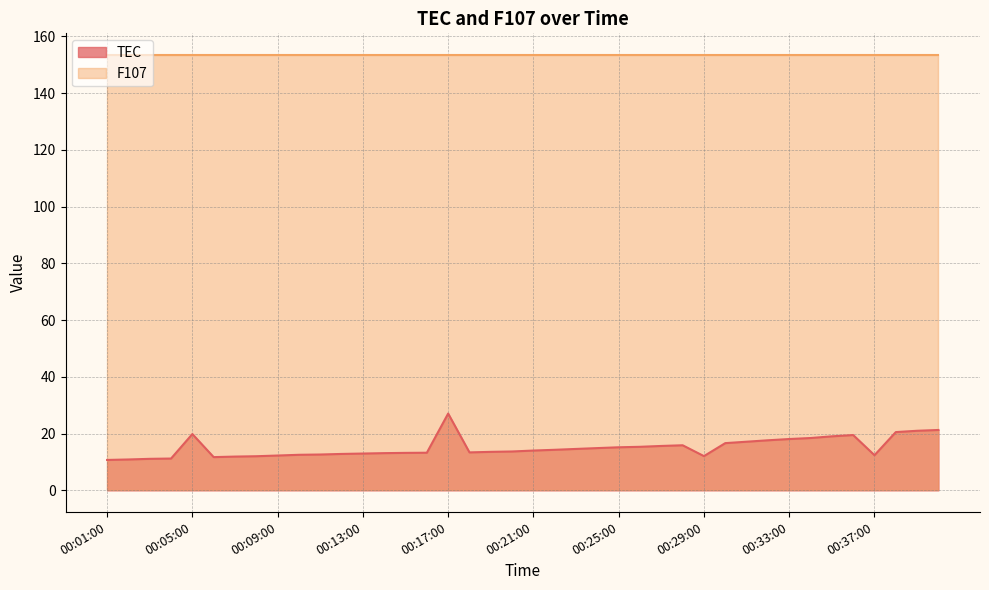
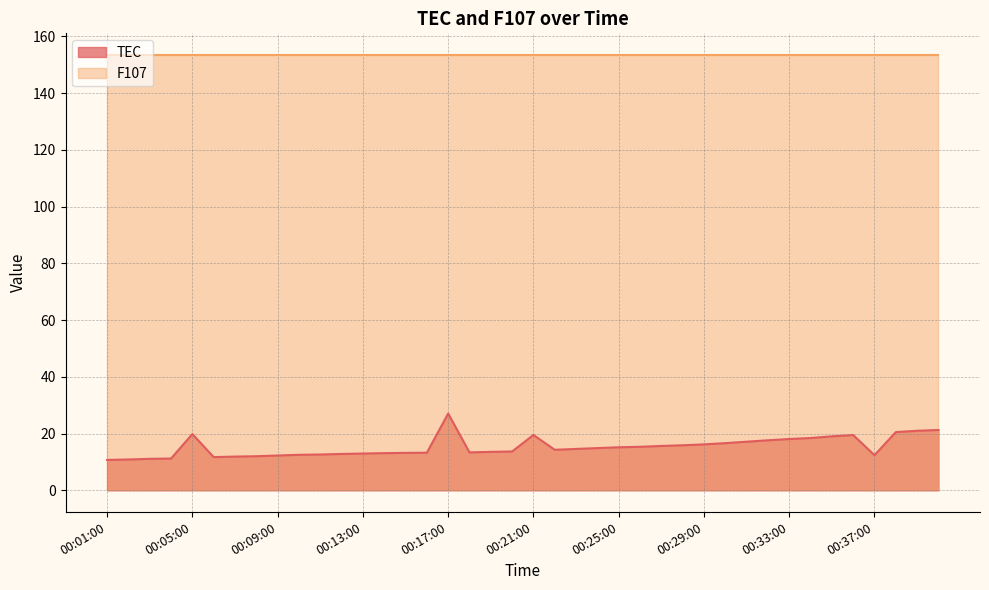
  {
    "TEC": {
      "00:01:00": 11,
      "00:05:00": 20,
      "00:09:00": 12,
      "00:13:00": 13,
      "00:17:00": 27,
-     "00:21:00": 14,
+     "00:21:00": 20,
      "00:25:00": 15,
-     "00:29:00": 12,
+     "00:29:00": 16,
      "00:33:00": 18,
      "00:37:00": 12
    },
    "F107": {
      "00:05:00": 153,
      "00:09:00": 153,
      "00:13:00": 153,
      "00:17:00": 153,
      "00:21:00": 153,
      "00:25:00": 153,
      "00:29:00": 153,
      "00:33:00": 153,
      "00:37:00": 153
    }
  }
